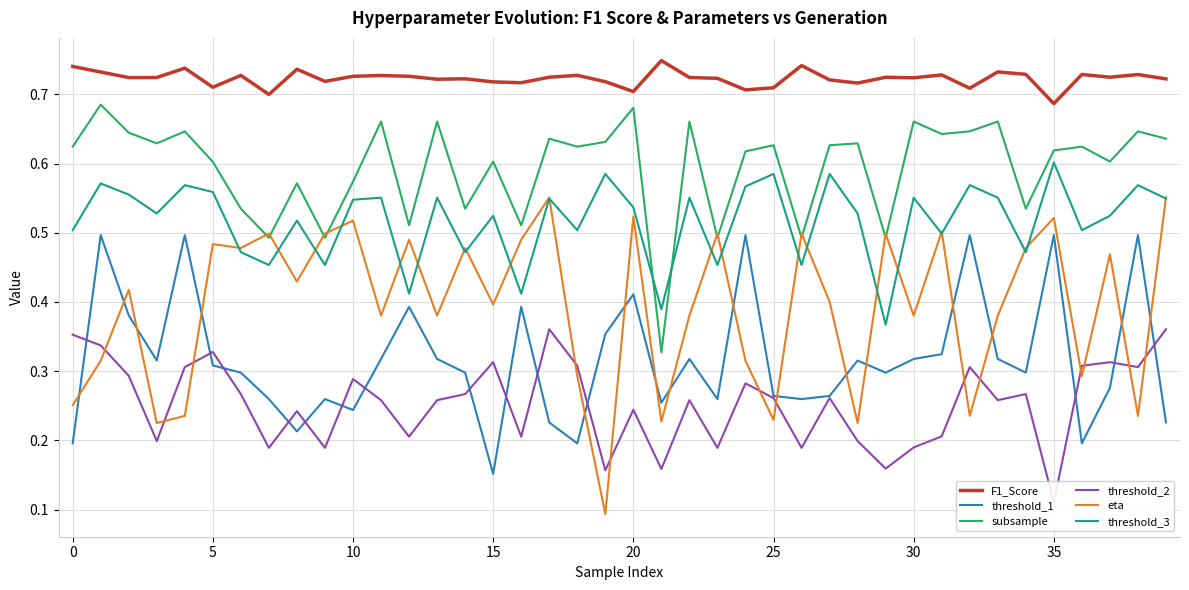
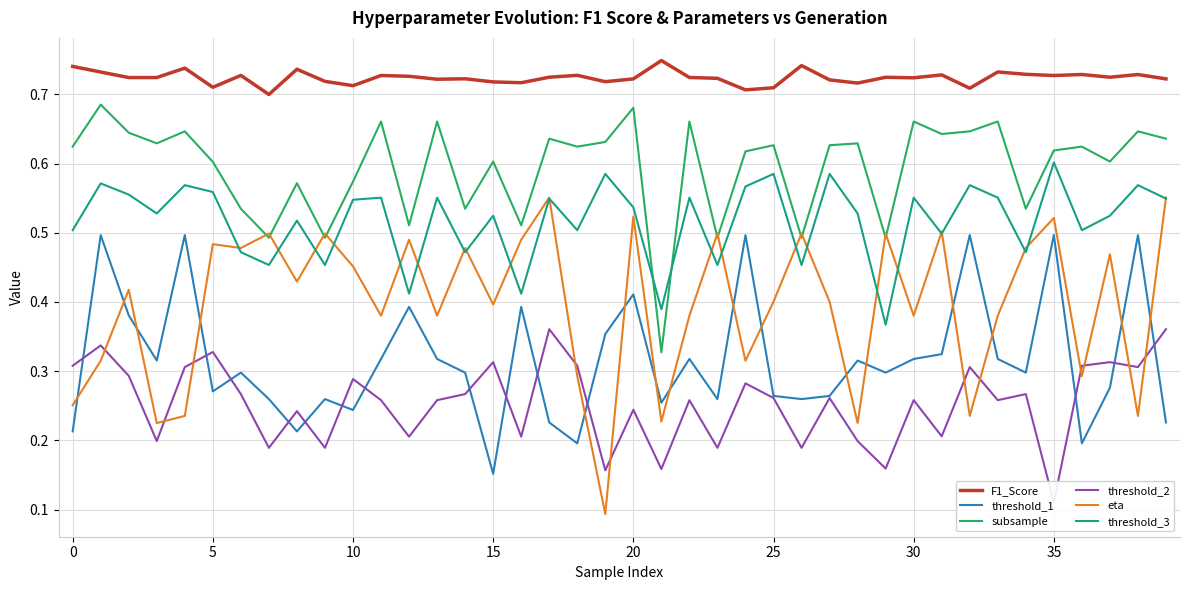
  {
    "F1_Score": {
      "0": 0.74,
      "5": 0.71,
-     "10": 0.73,
+     "10": 0.71,
      "15": 0.72,
-     "20": 0.70,
+     "20": 0.72,
      "25": 0.71,
      "30": 0.72,
-     "35": 0.69
+     "35": 0.73
    },
    "threshold_1": {
-     "0": 0.20,
-     "5": 0.31,
+     "0": 0.21,
+     "5": 0.27,
      "10": 0.24,
      "15": 0.15,
      "20": 0.41,
      "30": 0.32,
      "35": 0.50
    },
    "threshold_2": {
-     "0": 0.35,
+     "0": 0.31,
      "5": 0.33,
      "10": 0.29,
      "15": 0.31,
      "20": 0.24,
-     "30": 0.19
+     "30": 0.26
    },
    "eta": {
      "0": 0.25,
      "5": 0.48,
-     "10": 0.52,
+     "10": 0.45,
      "15": 0.40,
      "20": 0.52,
-     "25": 0.23,
+     "25": 0.40,
      "30": 0.38,
      "35": 0.52
    }
  }
